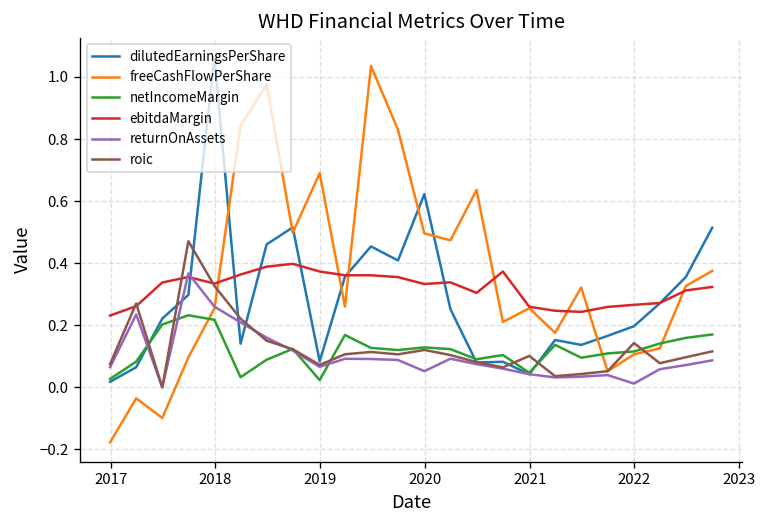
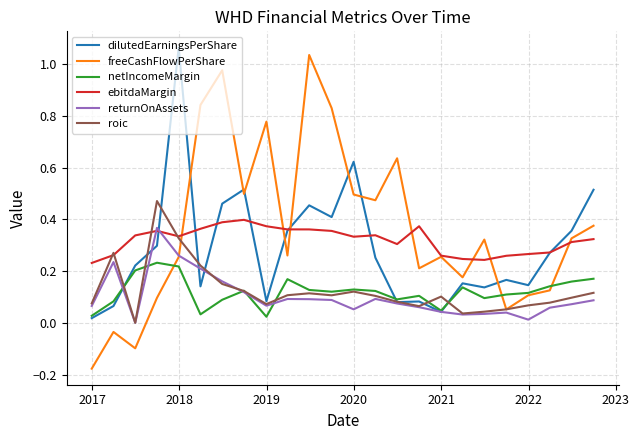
  {
    "dilutedEarningsPerShare": {
      "2019": 0.08,
      "2020": 0.62,
-     "2022": 0.20
+     "2022": 0.15
    },
    "freeCashFlowPerShare": {
-     "2019": 0.69,
+     "2019": 0.78,
      "2020": 0.50
    },
    "netIncomeMargin": {
      "2019": 0.02
    },
    "ebitdaMargin": {
      "2019": 0.37,
      "2020": 0.33,
      "2022": 0.27
    },
    "returnOnAssets": {
      "2020": 0.05,
      "2022": 0.01
    },
    "roic": {
      "2021": 0.10,
-     "2022": 0.14
+     "2022": 0.07
    }
  }
